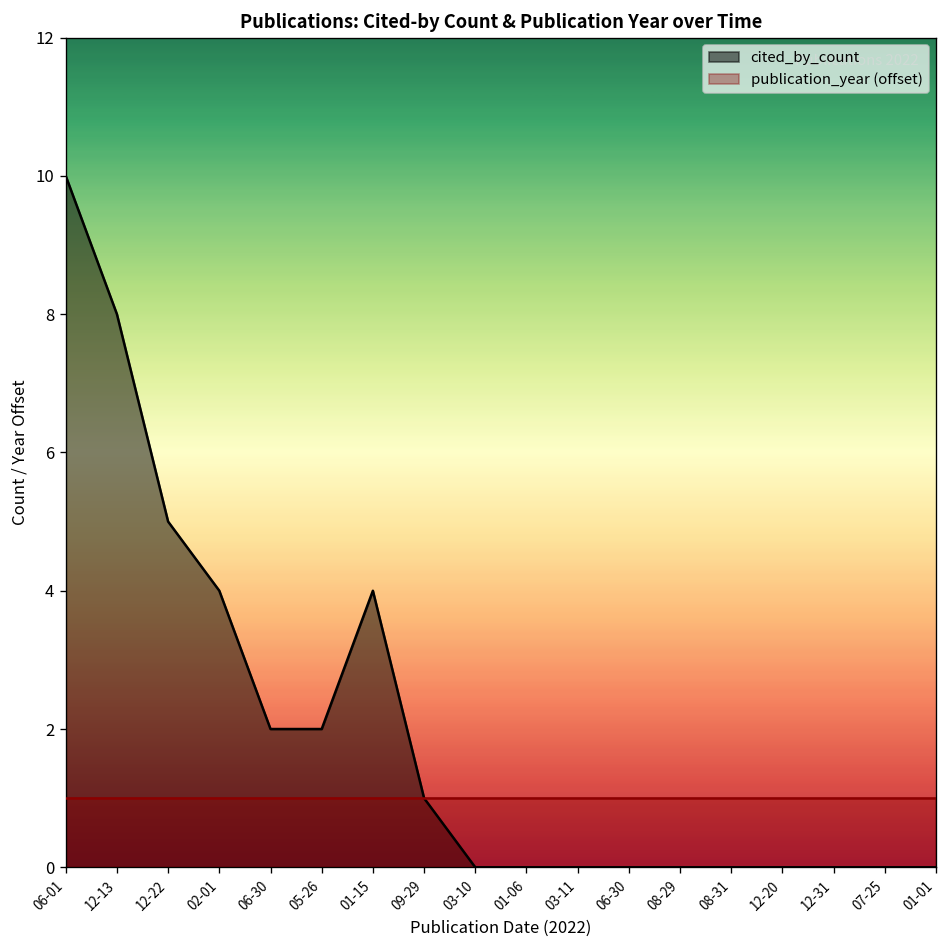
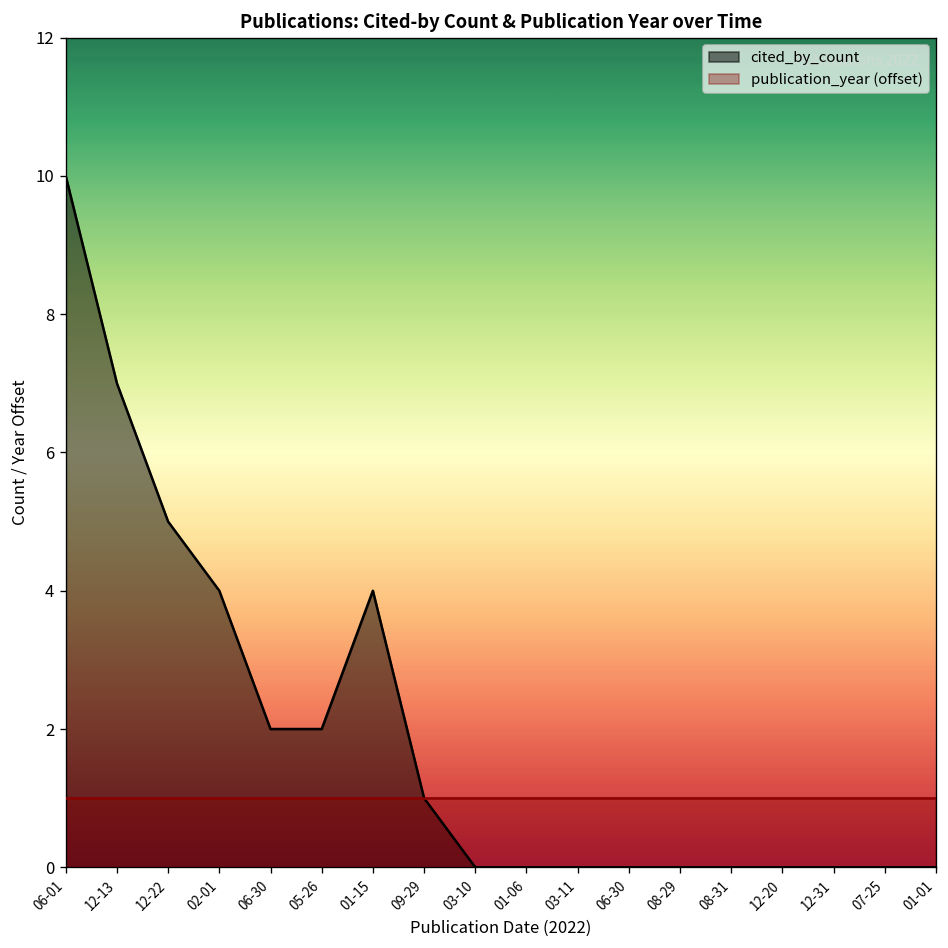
  {
    "cited_by_count": {
      "06-01": 10,
-     "12-13": 8,
+     "12-13": 7,
      "12-22": 5,
      "02-01": 4,
      "05-26": 2,
      "01-15": 4,
      "03-10": 0,
      "01-06": 0,
      "03-11": 0,
      "08-29": 0,
      "08-31": 0,
      "12-20": 0,
      "12-31": 0,
      "07-25": 0,
      "01-01": 0
    },
    "publication_year (offset)": {
      "06-01": 1,
      "12-13": 1,
      "12-22": 1,
      "02-01": 1,
      "05-26": 1,
      "01-15": 1,
      "03-10": 1,
      "01-06": 1,
      "03-11": 1,
      "08-29": 1,
      "08-31": 1,
      "12-20": 1,
      "12-31": 1,
      "07-25": 1,
      "01-01": 1
    }
  }
